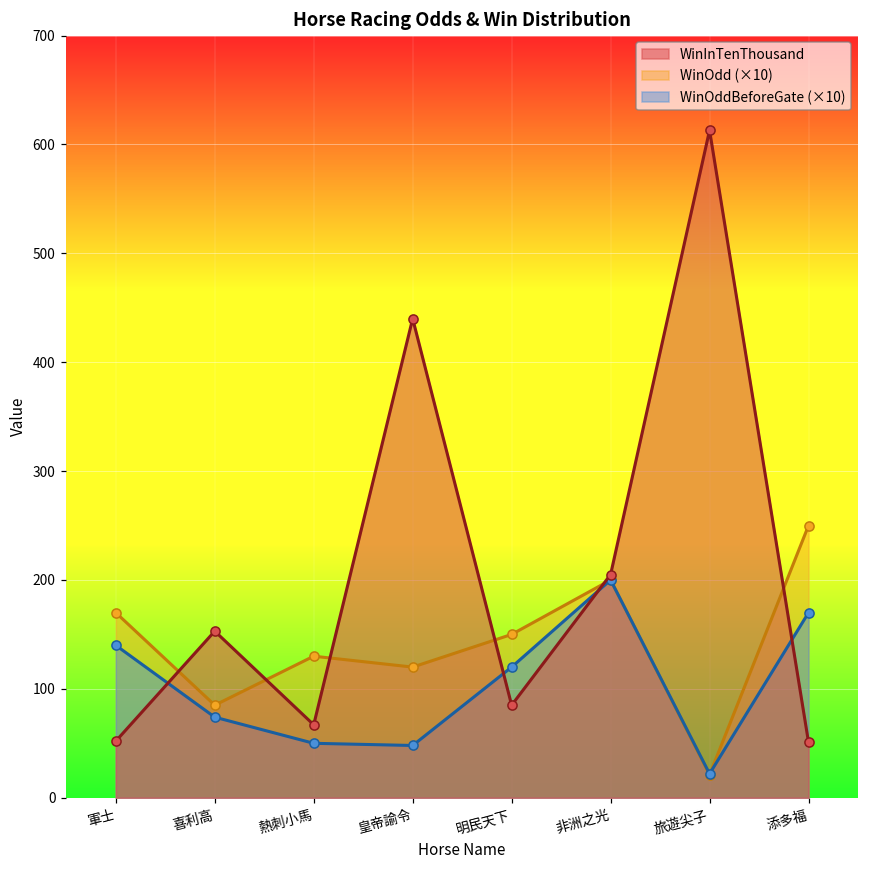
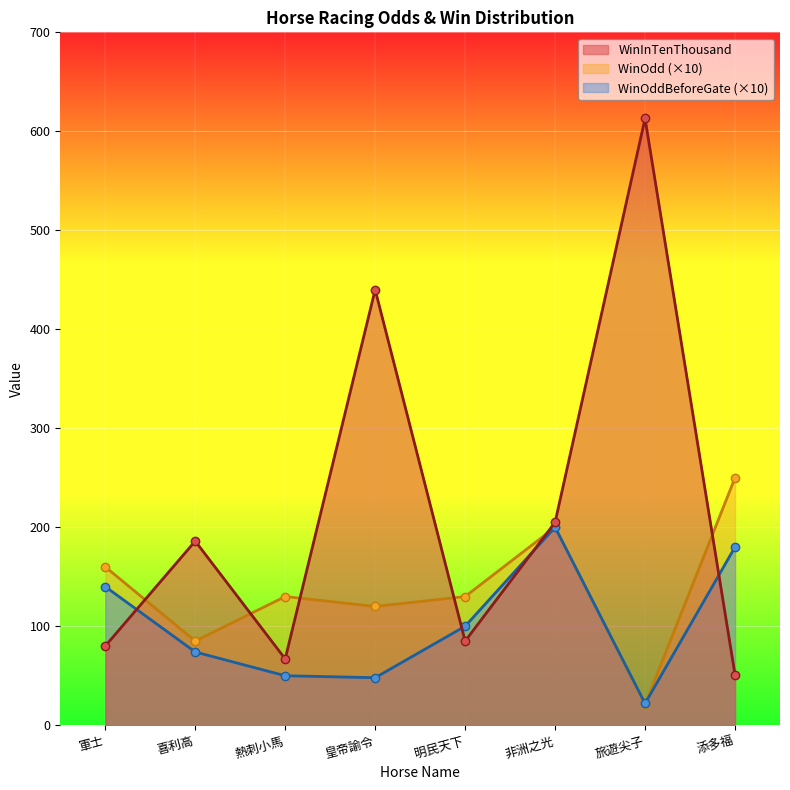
  {
    "WinInTenThousand": {
-     "軍士": 50,
-     "喜利高": 150,
+     "軍士": 80,
+     "喜利高": 190,
      "熱刺小馬": 70,
      "皇帝諭令": 440,
      "明民天下": 90,
      "非洲之光": 210,
      "旅遊尖子": 610,
      "添多福": 50
    },
    "WinOdd (×10)": {
-     "軍士": 170,
+     "軍士": 160,
      "喜利高": 90,
      "熱刺小馬": 130,
      "皇帝諭令": 120,
-     "明民天下": 150,
+     "明民天下": 130,
      "添多福": 250
    },
    "WinOddBeforeGate (×10)": {
      "軍士": 140,
      "喜利高": 70,
      "熱刺小馬": 50,
      "皇帝諭令": 50,
-     "明民天下": 120,
-     "添多福": 170
+     "明民天下": 100,
+     "添多福": 180
    }
  }
